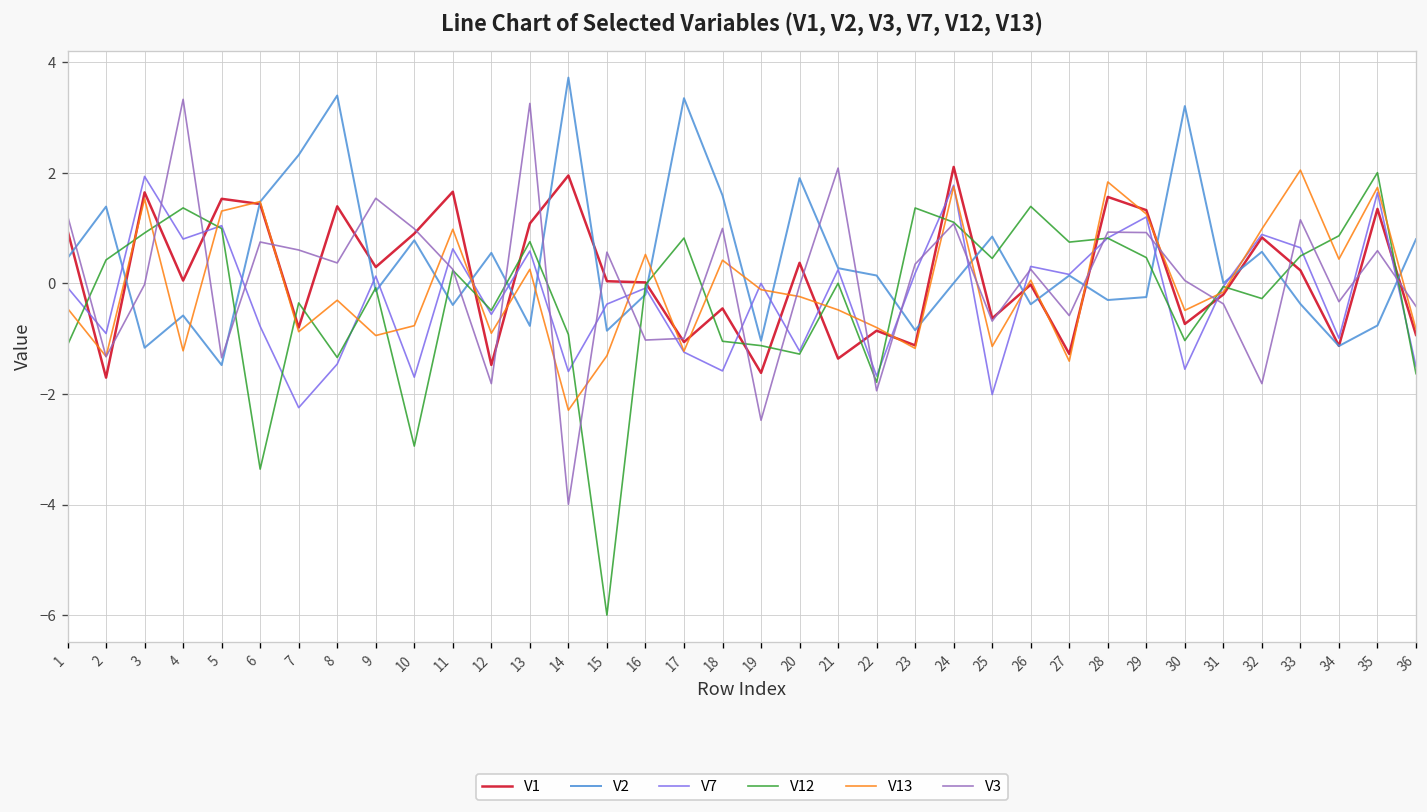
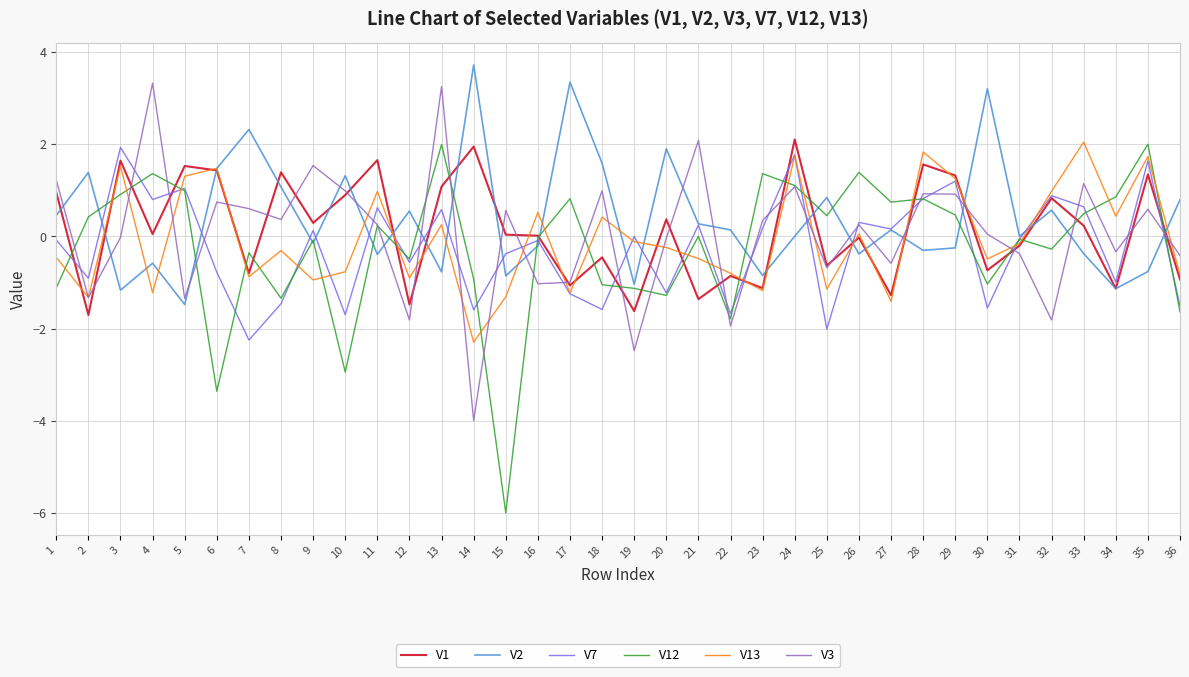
  {
    "V1": {
      "1": 1.0,
      "2": -1.7,
      "3": 1.6,
      "4": 0.1,
      "5": 1.5,
      "7": -0.8,
      "8": 1.4,
      "9": 0.3,
      "10": 0.9,
      "11": 1.7,
      "12": -1.5,
      "13": 1.1,
      "14": 2.0,
      "15": 0.0,
      "17": -1.1,
      "18": -0.5,
      "19": -1.6,
      "20": 0.4,
      "21": -1.4,
      "22": -0.9,
      "24": 2.1,
      "26": 0.0,
      "27": -1.3,
      "28": 1.6,
      "29": 1.3,
      "30": -0.7,
      "33": 0.2,
      "35": 1.3,
      "36": -0.9
    },
    "V2": {
      "1": 0.5,
      "2": 1.4,
      "3": -1.2,
      "4": -0.6,
      "5": -1.5,
      "7": 2.3,
-     "8": 3.4,
+     "8": 1.1,
      "9": -0.1,
-     "10": 0.8,
+     "10": 1.3,
      "11": -0.4,
      "12": 0.6,
      "13": -0.8,
      "14": 3.7,
      "15": -0.9,
      "16": -0.2,
      "17": 3.4,
      "18": 1.6,
      "19": -1.0,
      "20": 1.9,
      "22": 0.1,
      "23": -0.8,
      "24": 0.0,
      "25": 0.8,
      "26": -0.4,
      "28": -0.3,
      "29": -0.2,
      "30": 3.2,
      "31": 0.0,
      "32": 0.6,
      "33": -0.4,
      "35": -0.8,
      "36": 0.8
    },
    "V12": {
      "1": -1.1,
      "2": 0.4,
      "3": 0.9,
      "4": 1.4,
      "6": -3.4,
      "7": -0.4,
      "8": -1.3,
      "9": -0.1,
      "10": -2.9,
      "12": -0.5,
-     "13": 0.8,
+     "13": 2.0,
      "14": -0.9,
      "15": -6.0,
      "17": 0.8,
      "18": -1.0,
      "19": -1.1,
      "21": 0.0,
      "22": -1.8,
      "23": 1.4,
      "25": 0.5,
      "26": 1.4,
      "27": 0.7,
      "29": 0.5,
      "30": -1.0,
      "32": -0.3,
      "33": 0.5,
      "34": 0.9,
      "35": 2.0,
      "36": -1.6
    },
    "V13": {
      "1": -0.5,
      "3": 1.5,
      "4": -1.2,
      "5": 1.3,
      "7": -0.9,
      "8": -0.3,
      "9": -0.9,
      "10": -0.8,
      "11": 1.0,
      "12": -0.9,
      "13": 0.3,
      "14": -2.3,
      "15": -1.3,
      "16": 0.5,
      "18": 0.4,
      "19": -0.1,
      "20": -0.2,
      "21": -0.5,
      "22": -0.8,
      "25": -1.1,
      "26": 0.1,
      "27": -1.4,
      "28": 1.8,
      "30": -0.5,
      "32": 1.0,
      "33": 2.0,
      "34": 0.4,
      "35": 1.7,
      "36": -0.8
    }
  }
